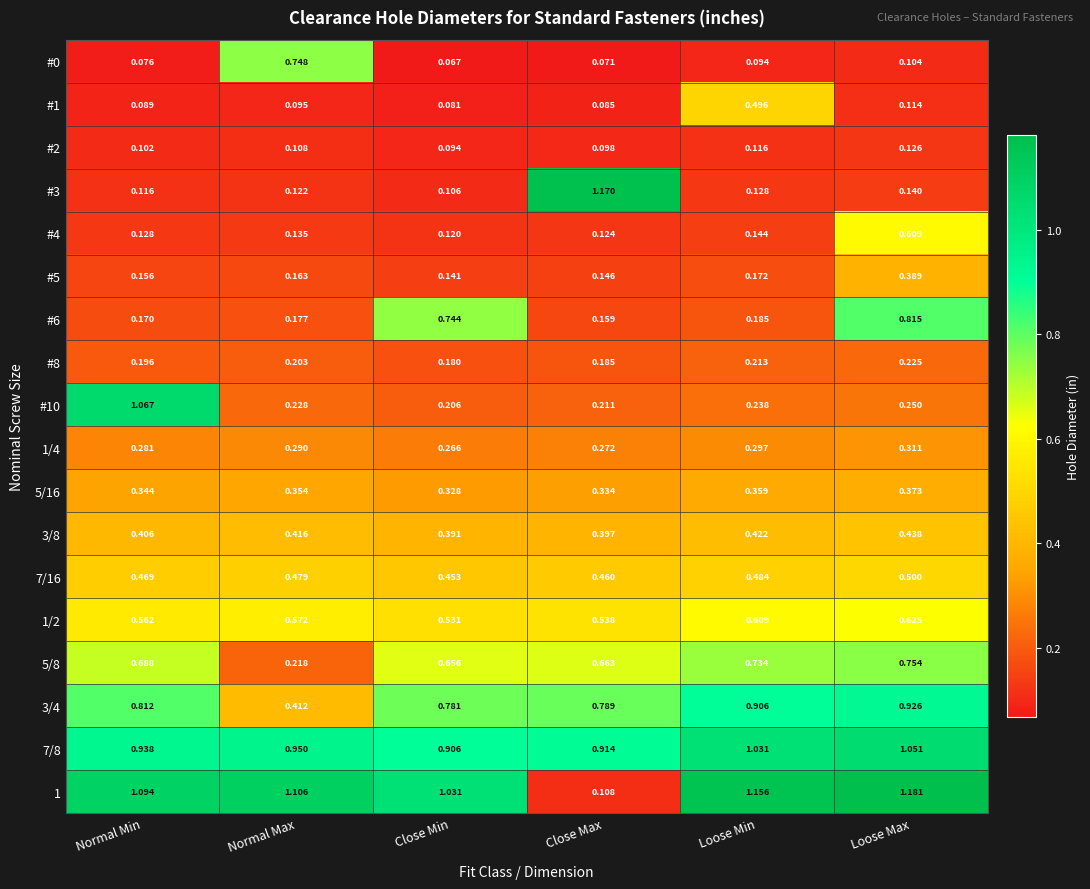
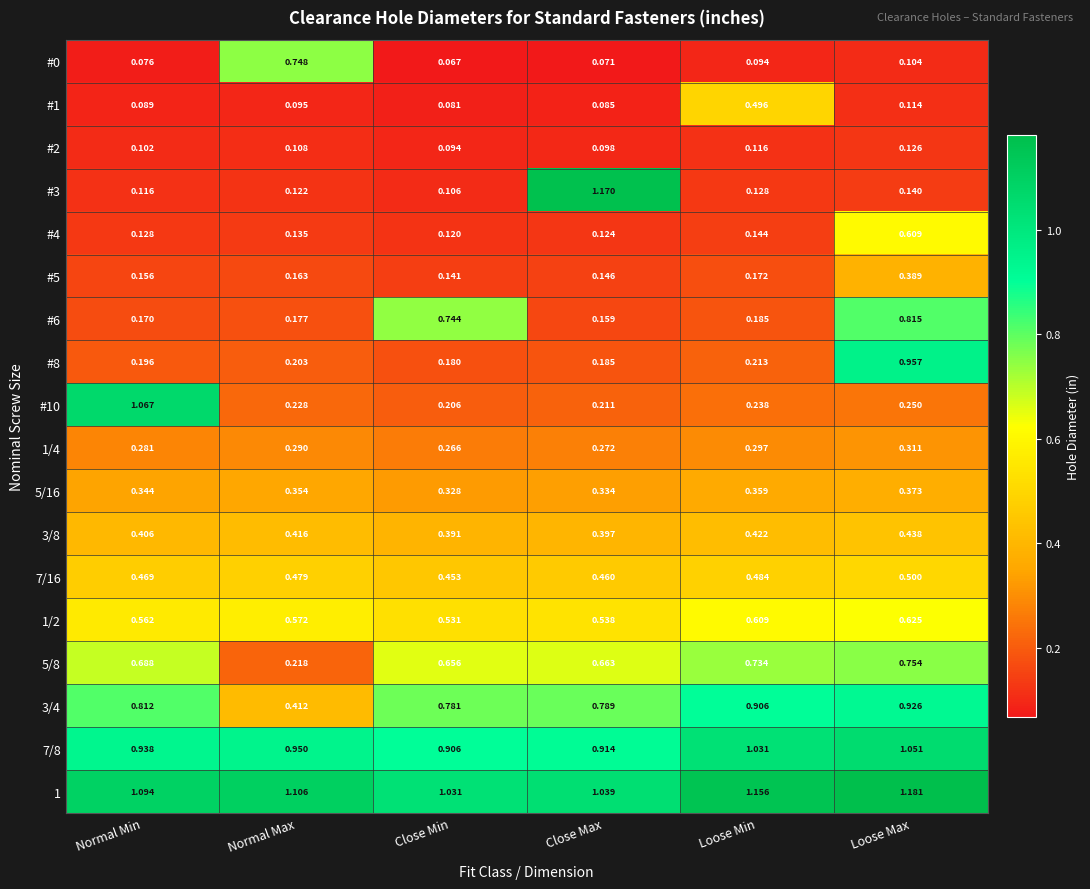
  {
    "#0": {
      "Normal Min": 0.076,
      "Normal Max": 0.748,
      "Close Min": 0.067,
      "Close Max": 0.071,
      "Loose Min": 0.094,
      "Loose Max": 0.104
    },
    "#1": {
      "Normal Min": 0.089,
      "Normal Max": 0.095,
      "Close Min": 0.081,
      "Close Max": 0.085,
      "Loose Min": 0.496,
      "Loose Max": 0.114
    },
    "#2": {
      "Normal Min": 0.102,
      "Normal Max": 0.108,
      "Close Min": 0.094,
      "Close Max": 0.098,
      "Loose Min": 0.116,
      "Loose Max": 0.126
    },
    "#3": {
      "Normal Min": 0.116,
      "Normal Max": 0.122,
      "Close Min": 0.106,
      "Close Max": 1.170,
      "Loose Min": 0.128,
      "Loose Max": 0.140
    },
    "#4": {
      "Normal Min": 0.128,
      "Normal Max": 0.135,
      "Close Min": 0.120,
      "Close Max": 0.124,
      "Loose Min": 0.144,
      "Loose Max": 0.609
    },
    "#5": {
      "Normal Min": 0.156,
      "Normal Max": 0.163,
      "Close Min": 0.141,
      "Close Max": 0.146,
      "Loose Min": 0.172,
      "Loose Max": 0.389
    },
    "#6": {
      "Normal Min": 0.170,
      "Normal Max": 0.177,
      "Close Min": 0.744,
      "Close Max": 0.159,
      "Loose Min": 0.185,
      "Loose Max": 0.815
    },
    "#8": {
      "Normal Min": 0.196,
      "Normal Max": 0.203,
      "Close Min": 0.180,
      "Close Max": 0.185,
      "Loose Min": 0.213,
-     "Loose Max": 0.225
+     "Loose Max": 0.957
    },
    "#10": {
      "Normal Min": 1.067,
      "Normal Max": 0.228,
      "Close Min": 0.206,
      "Close Max": 0.211,
      "Loose Min": 0.238,
      "Loose Max": 0.250
    },
    "1/4": {
      "Normal Min": 0.281,
      "Normal Max": 0.290,
      "Close Min": 0.266,
      "Close Max": 0.272,
      "Loose Min": 0.297,
      "Loose Max": 0.311
    },
    "5/16": {
      "Normal Min": 0.344,
      "Normal Max": 0.354,
      "Close Min": 0.328,
      "Close Max": 0.334,
      "Loose Min": 0.359,
      "Loose Max": 0.373
    },
    "3/8": {
      "Normal Min": 0.406,
      "Normal Max": 0.416,
      "Close Min": 0.391,
      "Close Max": 0.397,
      "Loose Min": 0.422,
      "Loose Max": 0.438
    },
    "7/16": {
      "Normal Min": 0.469,
      "Normal Max": 0.479,
      "Close Min": 0.453,
      "Close Max": 0.460,
      "Loose Min": 0.484,
      "Loose Max": 0.500
    },
    "1/2": {
      "Normal Min": 0.562,
      "Normal Max": 0.572,
      "Close Min": 0.531,
      "Close Max": 0.538,
      "Loose Min": 0.609,
      "Loose Max": 0.625
    },
    "5/8": {
      "Normal Min": 0.688,
      "Normal Max": 0.218,
      "Close Min": 0.656,
      "Close Max": 0.663,
      "Loose Min": 0.734,
      "Loose Max": 0.754
    },
    "3/4": {
      "Normal Min": 0.812,
      "Normal Max": 0.412,
      "Close Min": 0.781,
      "Close Max": 0.789,
      "Loose Min": 0.906,
      "Loose Max": 0.926
    },
    "7/8": {
      "Normal Min": 0.938,
      "Normal Max": 0.950,
      "Close Min": 0.906,
      "Close Max": 0.914,
      "Loose Min": 1.031,
      "Loose Max": 1.051
    },
    "1": {
      "Normal Min": 1.094,
      "Normal Max": 1.106,
      "Close Min": 1.031,
-     "Close Max": 0.108,
+     "Close Max": 1.039,
      "Loose Min": 1.156,
      "Loose Max": 1.181
    }
  }
